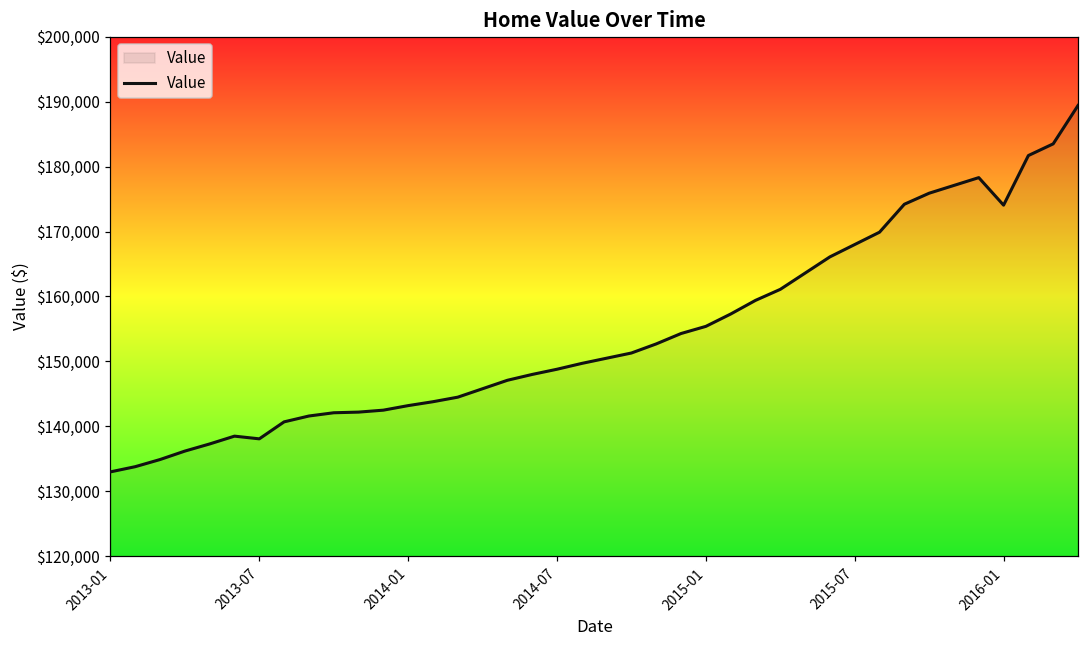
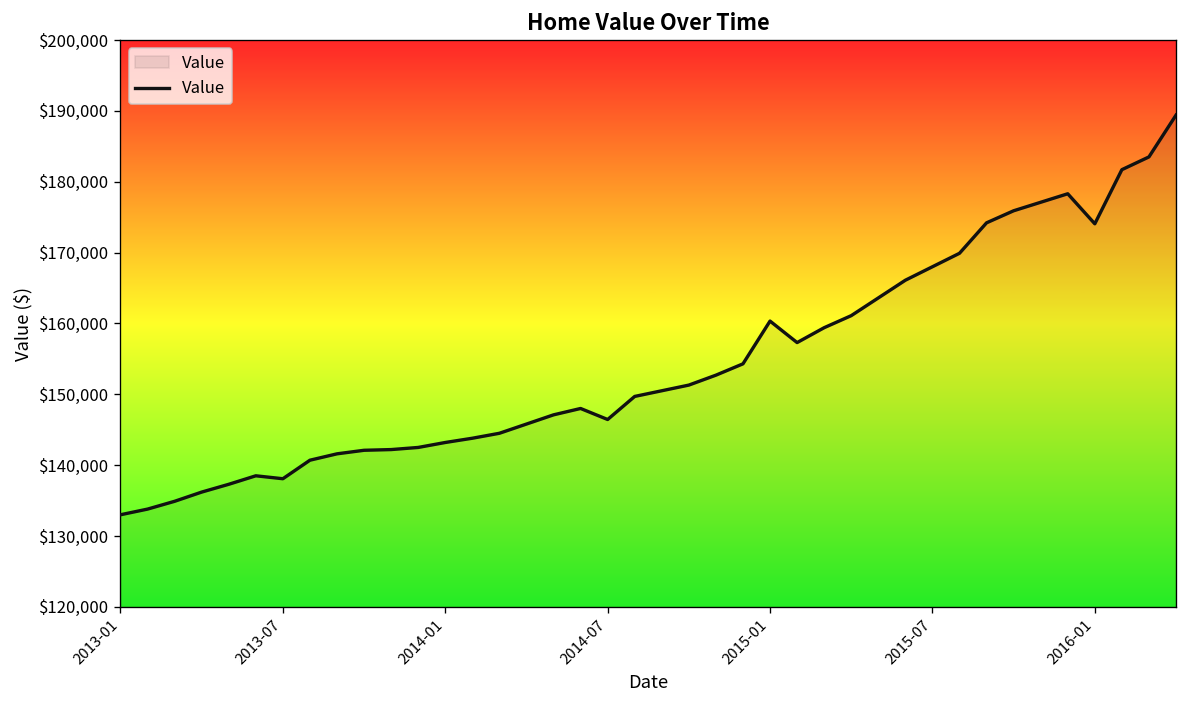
  {
    "2013-01": "$133,000",
    "2013-07": "$138,000",
    "2014-01": "$143,000",
-   "2014-07": "$149,000",
-   "2015-01": "$155,000",
+   "2014-07": "$146,000",
+   "2015-01": "$160,000",
    "2015-07": "$168,000",
    "2016-01": "$174,000"
  }
